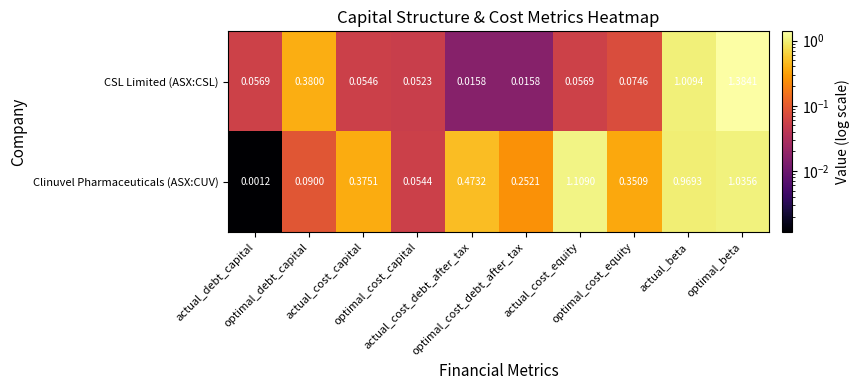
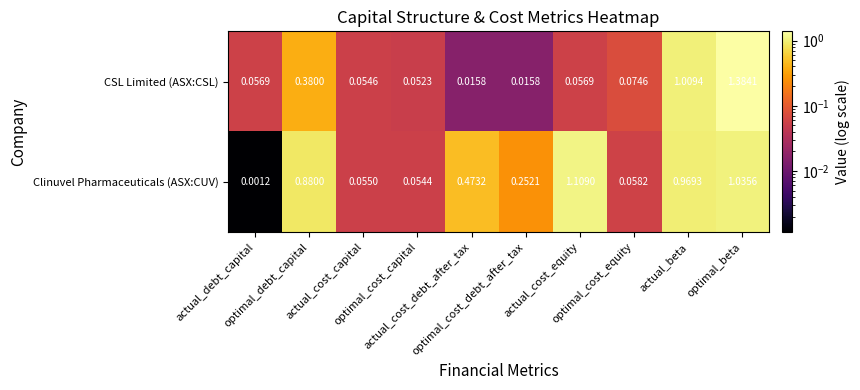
  {
    "CSL Limited (ASX:CSL)": {
      "actual_debt_capital": 0.0569,
      "optimal_debt_capital": 0.3800,
      "actual_cost_capital": 0.0546,
      "optimal_cost_capital": 0.0523,
      "actual_cost_debt_after_tax": 0.0158,
      "optimal_cost_debt_after_tax": 0.0158,
      "actual_cost_equity": 0.0569,
      "optimal_cost_equity": 0.0746,
      "actual_beta": 1.0094,
      "optimal_beta": 1.3841
    },
    "Clinuvel Pharmaceuticals (ASX:CUV)": {
      "actual_debt_capital": 0.0012,
-     "optimal_debt_capital": 0.0900,
-     "actual_cost_capital": 0.3751,
+     "optimal_debt_capital": 0.8800,
+     "actual_cost_capital": 0.0550,
      "optimal_cost_capital": 0.0544,
      "actual_cost_debt_after_tax": 0.4732,
      "optimal_cost_debt_after_tax": 0.2521,
      "actual_cost_equity": 1.1090,
-     "optimal_cost_equity": 0.3509,
+     "optimal_cost_equity": 0.0582,
      "actual_beta": 0.9693,
      "optimal_beta": 1.0356
    }
  }
